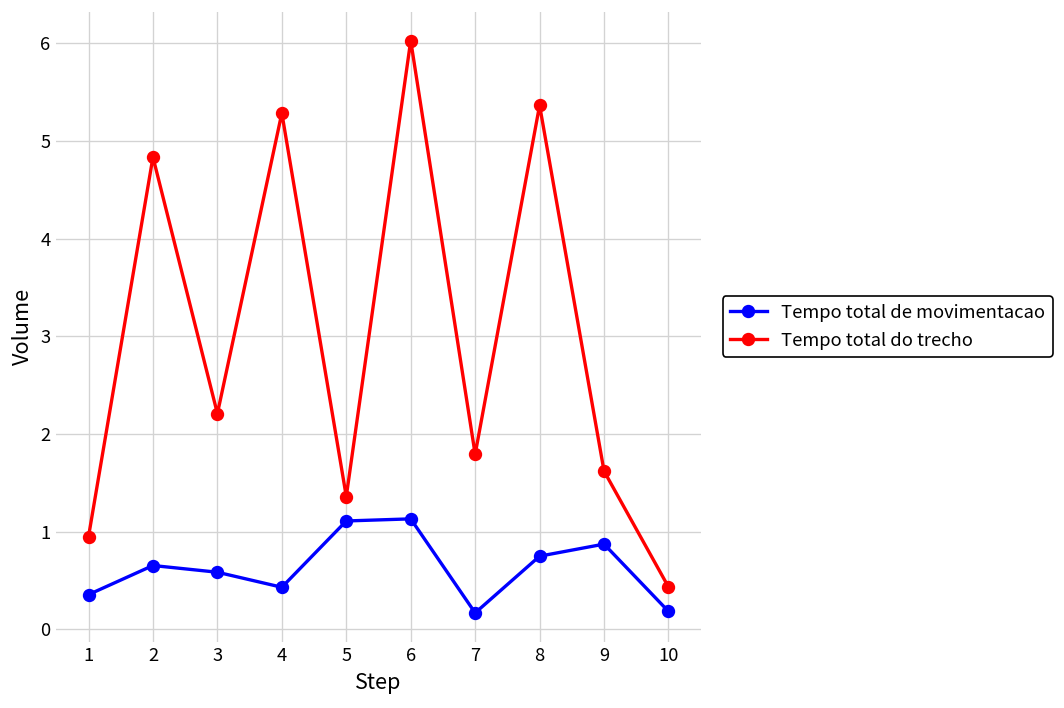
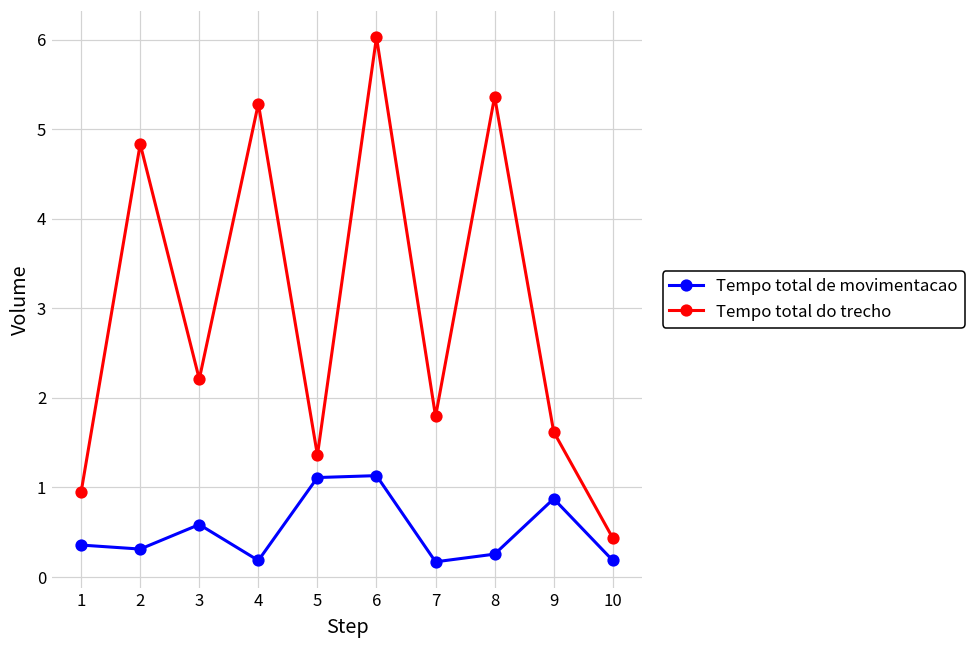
  {
    "Tempo total de movimentacao": {
      "1": 0.4,
-     "2": 0.7,
+     "2": 0.3,
      "3": 0.6,
-     "4": 0.4,
+     "4": 0.2,
      "5": 1.1,
      "6": 1.1,
      "7": 0.2,
-     "8": 0.8,
+     "8": 0.3,
      "9": 0.9,
      "10": 0.2
    },
    "Tempo total do trecho": {
      "1": 1.0,
      "2": 4.8,
      "3": 2.2,
      "4": 5.3,
      "5": 1.4,
      "6": 6.0,
      "7": 1.8,
      "8": 5.4,
      "9": 1.6,
      "10": 0.4
    }
  }
